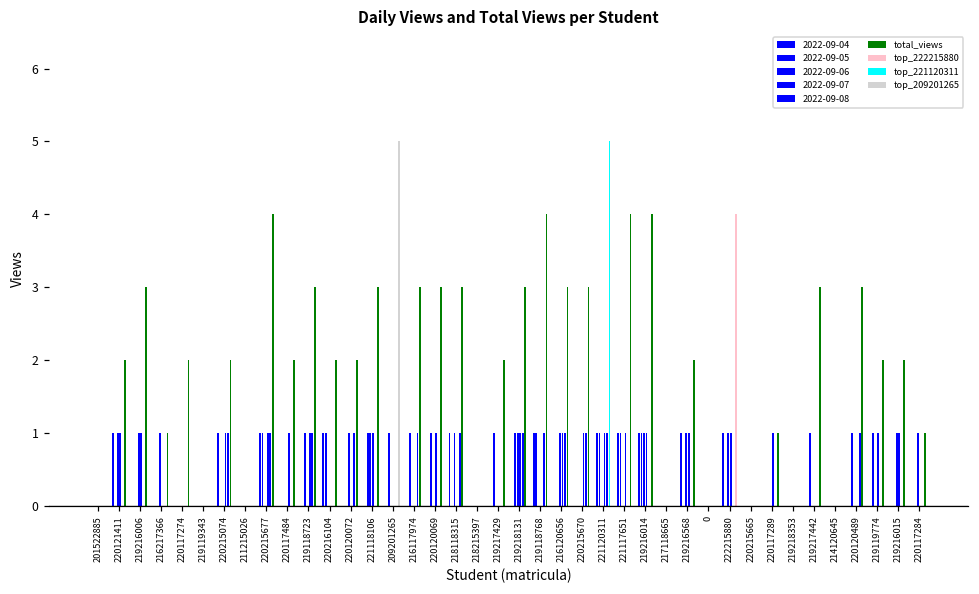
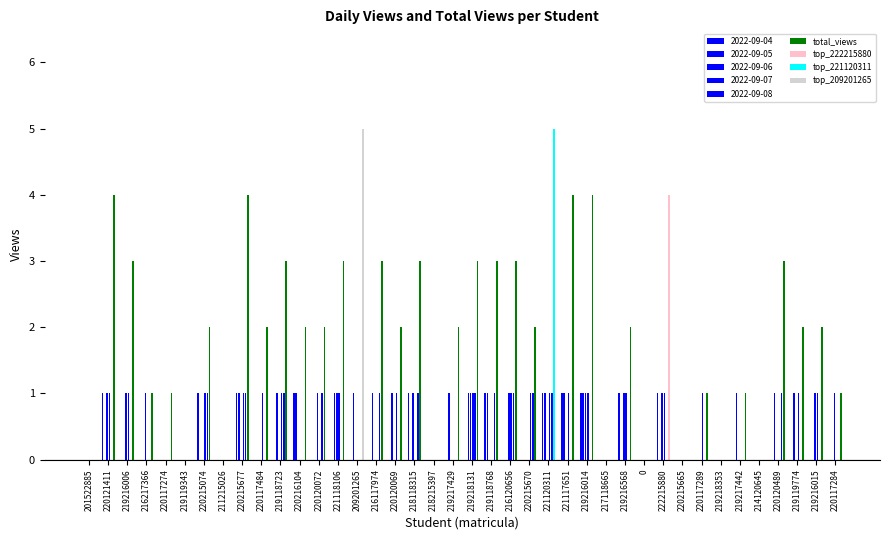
  {
    "total_views": {
      "201522885": 0,
-     "220121411": 2,
+     "220121411": 4,
      "219216006": 3,
      "216217366": 1,
-     "220117274": 2,
+     "220117274": 1,
      "219119343": 0,
      "220215074": 2,
      "211215026": 0,
      "220215677": 4,
      "220117484": 2,
      "219118723": 3,
      "220216104": 2,
      "220120072": 2,
      "221118106": 3,
      "209201265": 5,
      "216117974": 3,
-     "220120069": 3,
+     "220120069": 2,
      "218118315": 3,
      "218215397": 0,
      "219217429": 2,
      "219218131": 3,
-     "219118768": 4,
+     "219118768": 3,
      "216120656": 3,
-     "220215670": 3,
+     "220215670": 2,
      "221120311": 5,
      "221117651": 4,
      "219216014": 4,
      "217118665": 0,
      "219216568": 2,
      "0": 0,
      "222215880": 4,
      "220215665": 0,
      "220117289": 1,
      "219218353": 0,
-     "219217442": 3,
+     "219217442": 1,
      "214120645": 0,
      "220120489": 3,
      "219119774": 2,
      "219216015": 2,
      "220117284": 1
    }
  }
